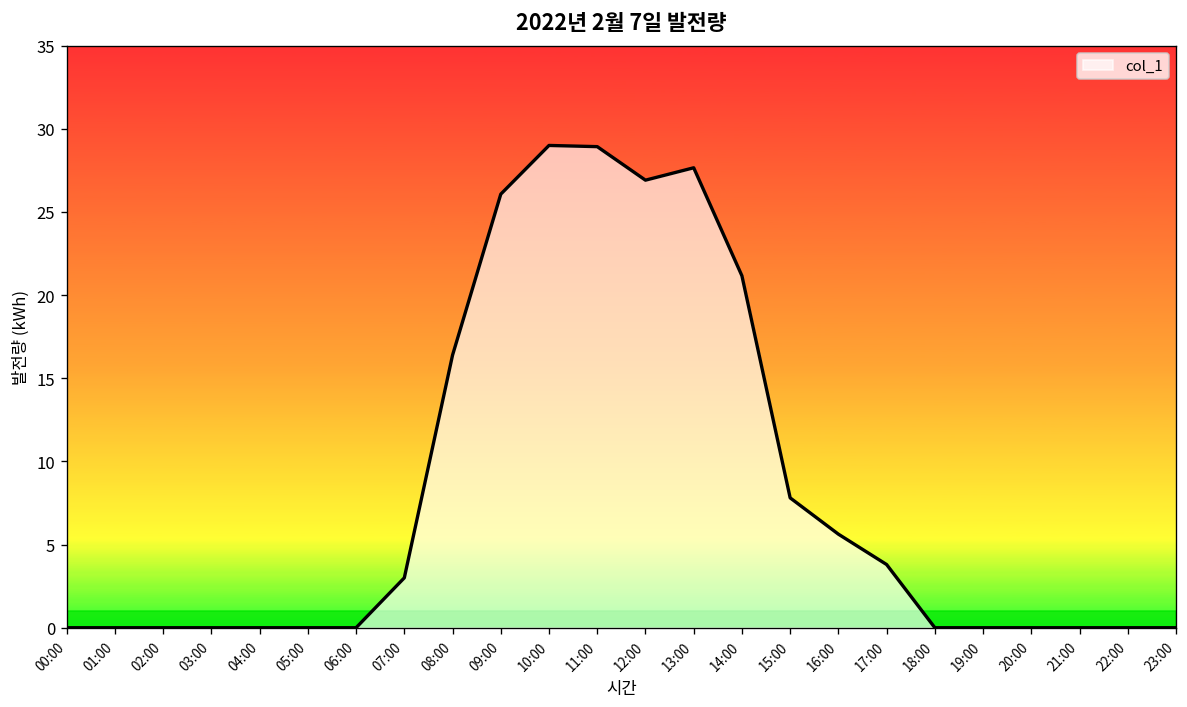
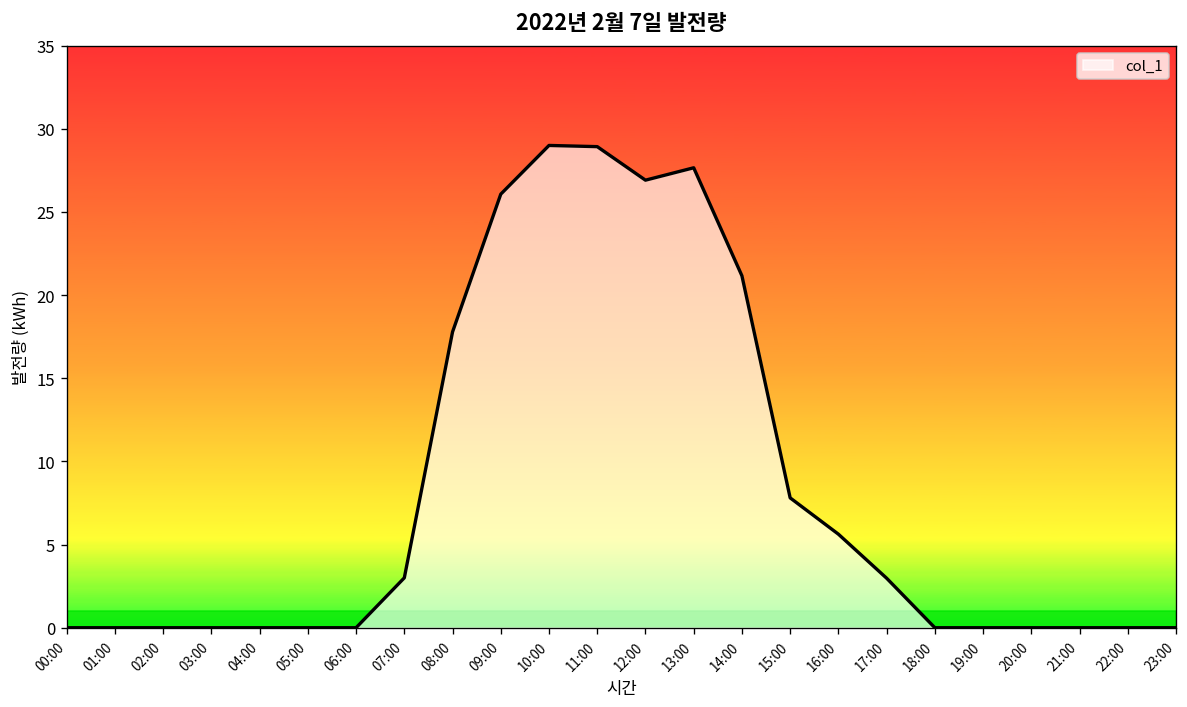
  {
    "07:00": 3.0,
-   "08:00": 16.4,
+   "08:00": 17.8,
    "09:00": 26.1,
    "10:00": 29.0,
    "11:00": 28.9,
    "12:00": 26.9,
    "13:00": 27.7,
    "14:00": 21.2,
    "15:00": 7.8,
    "16:00": 5.6,
-   "17:00": 3.8
+   "17:00": 3.0
  }
